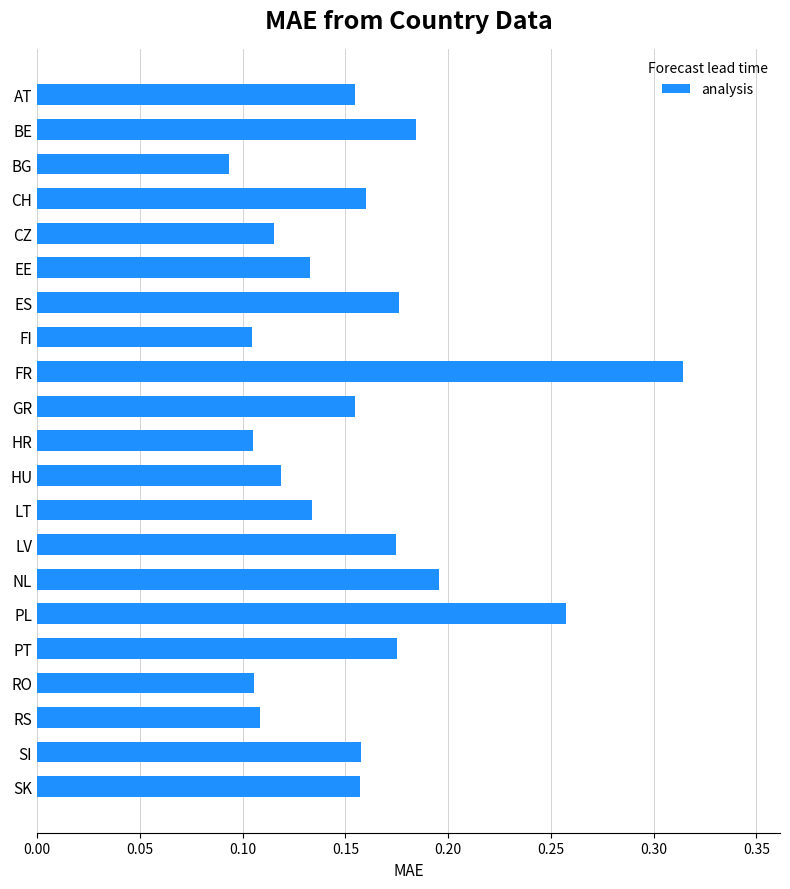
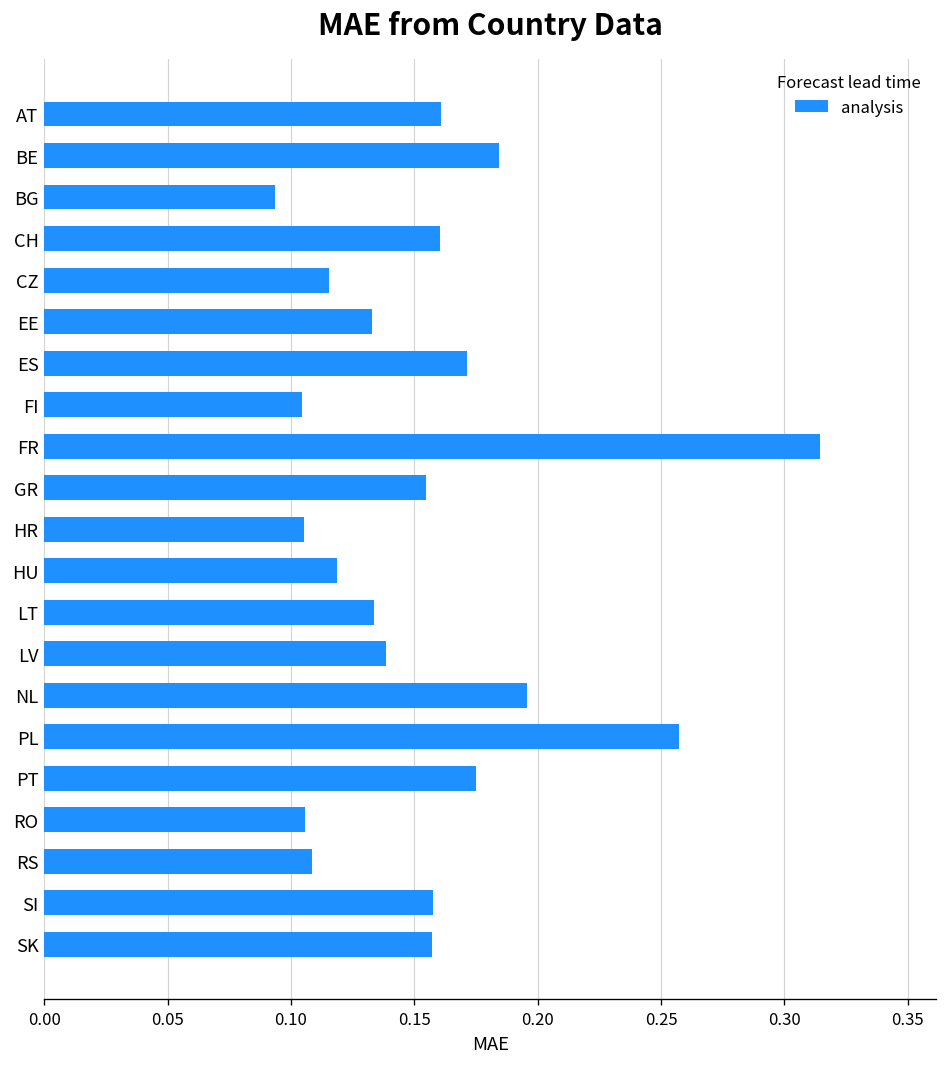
  {
-   "AT": 0.155,
+   "AT": 0.161,
    "BE": 0.184,
    "BG": 0.094,
    "CH": 0.160,
    "CZ": 0.115,
    "EE": 0.133,
-   "ES": 0.176,
+   "ES": 0.171,
    "FI": 0.104,
    "FR": 0.314,
    "GR": 0.155,
    "HR": 0.105,
    "HU": 0.119,
    "LT": 0.134,
-   "LV": 0.175,
+   "LV": 0.138,
    "NL": 0.196,
    "PL": 0.257,
    "PT": 0.175,
    "RO": 0.106,
    "RS": 0.108,
    "SI": 0.158,
    "SK": 0.157
  }
